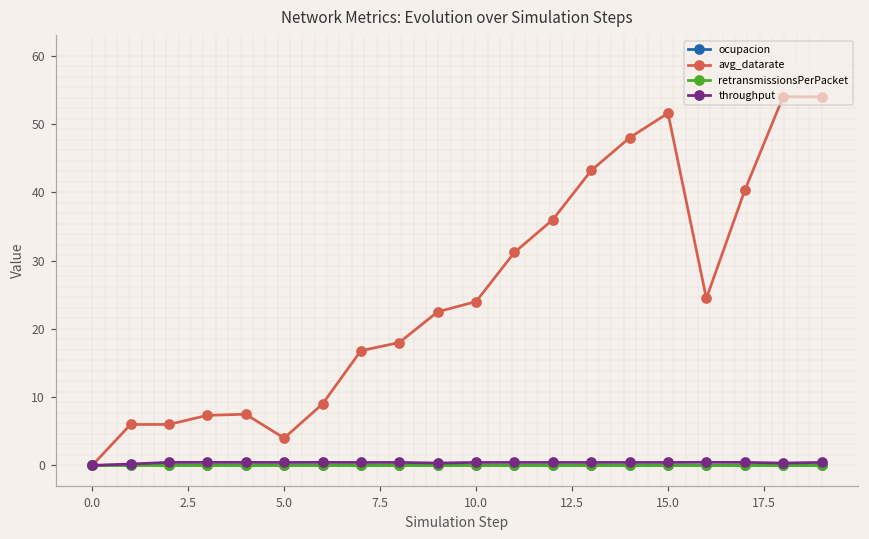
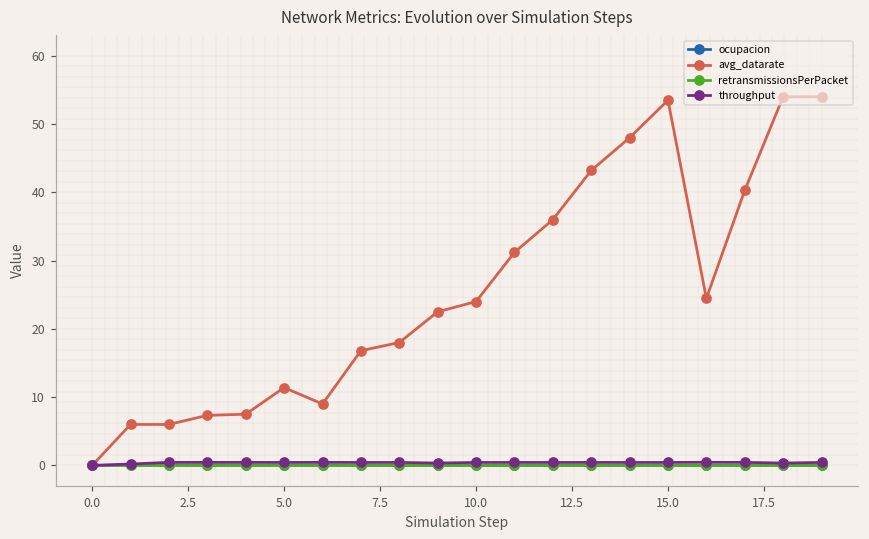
  {
    "retransmissionsPerPacket": {
      "5.0": 0,
      "10.0": 0,
      "15.0": 0
    },
    "avg_datarate": {
-     "5.0": 4,
+     "5.0": 11,
      "10.0": 24,
-     "15.0": 52
+     "15.0": 54
    },
    "throughput": {
      "10.0": 0,
      "15.0": 0
    }
  }
